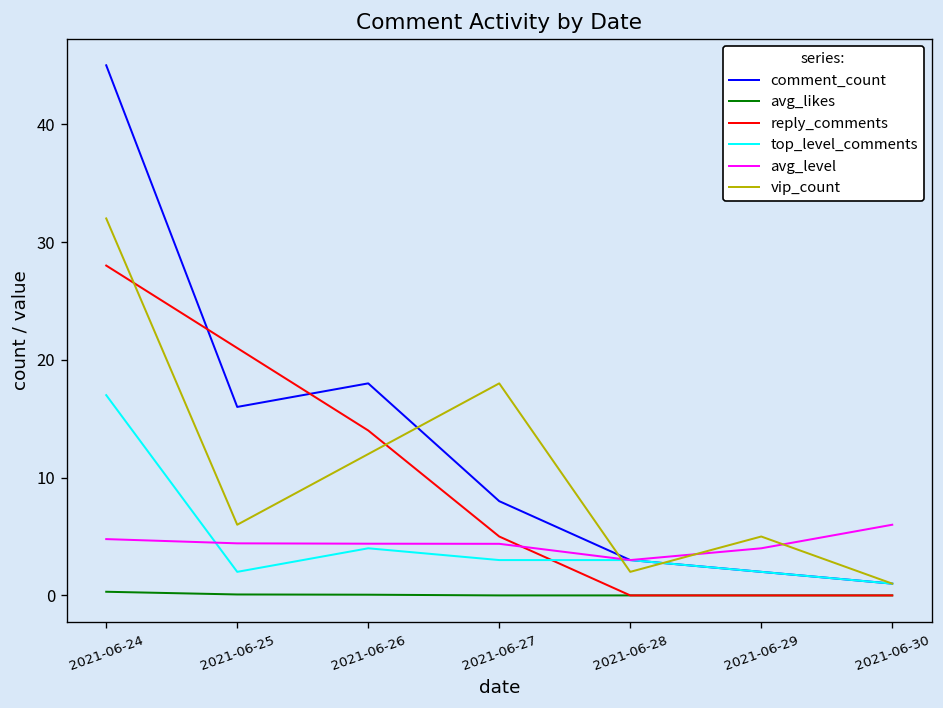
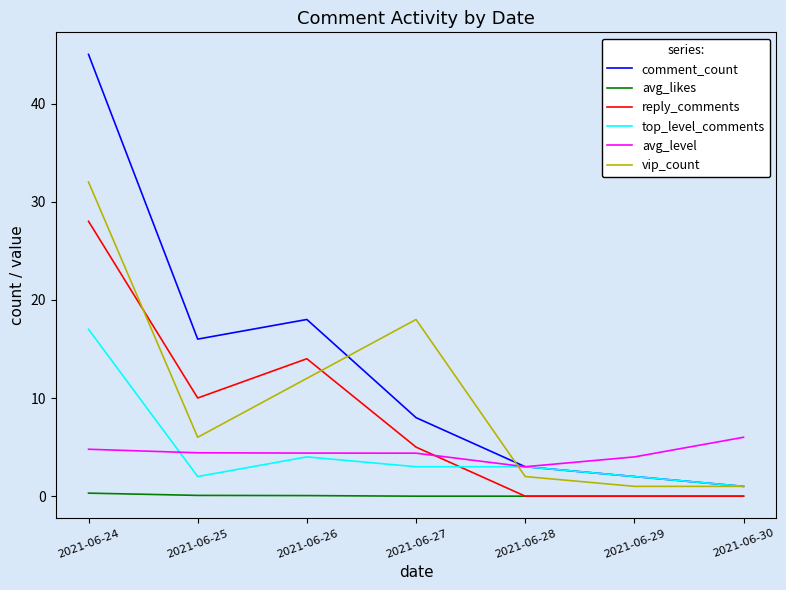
  {
    "comment_count": {
      "2021-06-24": 45,
      "2021-06-25": 16,
      "2021-06-26": 18,
      "2021-06-27": 8
    },
    "avg_likes": {
      "2021-06-24": 0,
      "2021-06-25": 0,
      "2021-06-26": 0,
      "2021-06-27": 0
    },
    "reply_comments": {
      "2021-06-24": 28,
-     "2021-06-25": 21,
+     "2021-06-25": 10,
      "2021-06-26": 14,
      "2021-06-27": 5
    },
    "top_level_comments": {
      "2021-06-24": 17,
      "2021-06-25": 2,
      "2021-06-26": 4,
      "2021-06-27": 3
    },
    "avg_level": {
      "2021-06-24": 5,
      "2021-06-25": 4,
      "2021-06-26": 4,
      "2021-06-27": 4,
      "2021-06-29": 4,
      "2021-06-30": 6
    },
    "vip_count": {
      "2021-06-24": 32,
      "2021-06-25": 6,
      "2021-06-26": 12,
      "2021-06-27": 18,
      "2021-06-28": 2,
-     "2021-06-29": 5
+     "2021-06-29": 1
    }
  }
